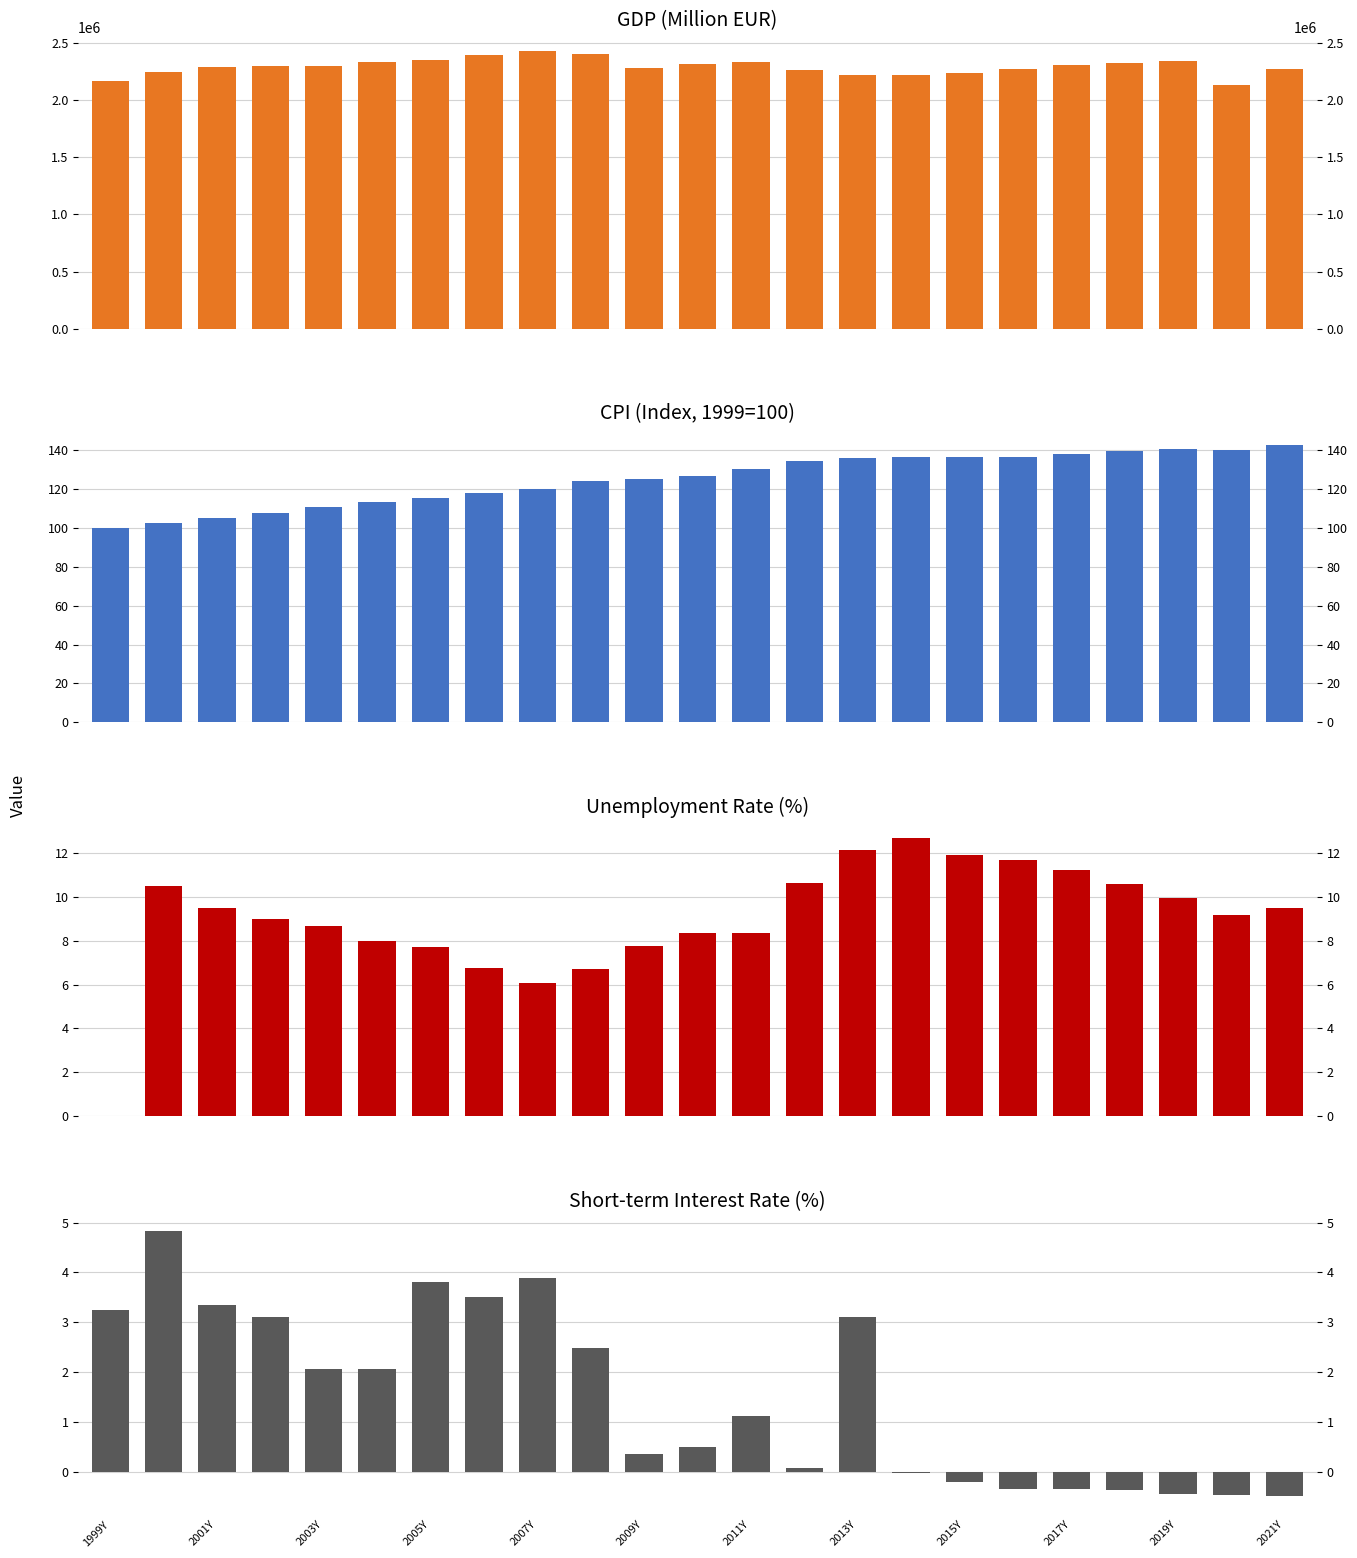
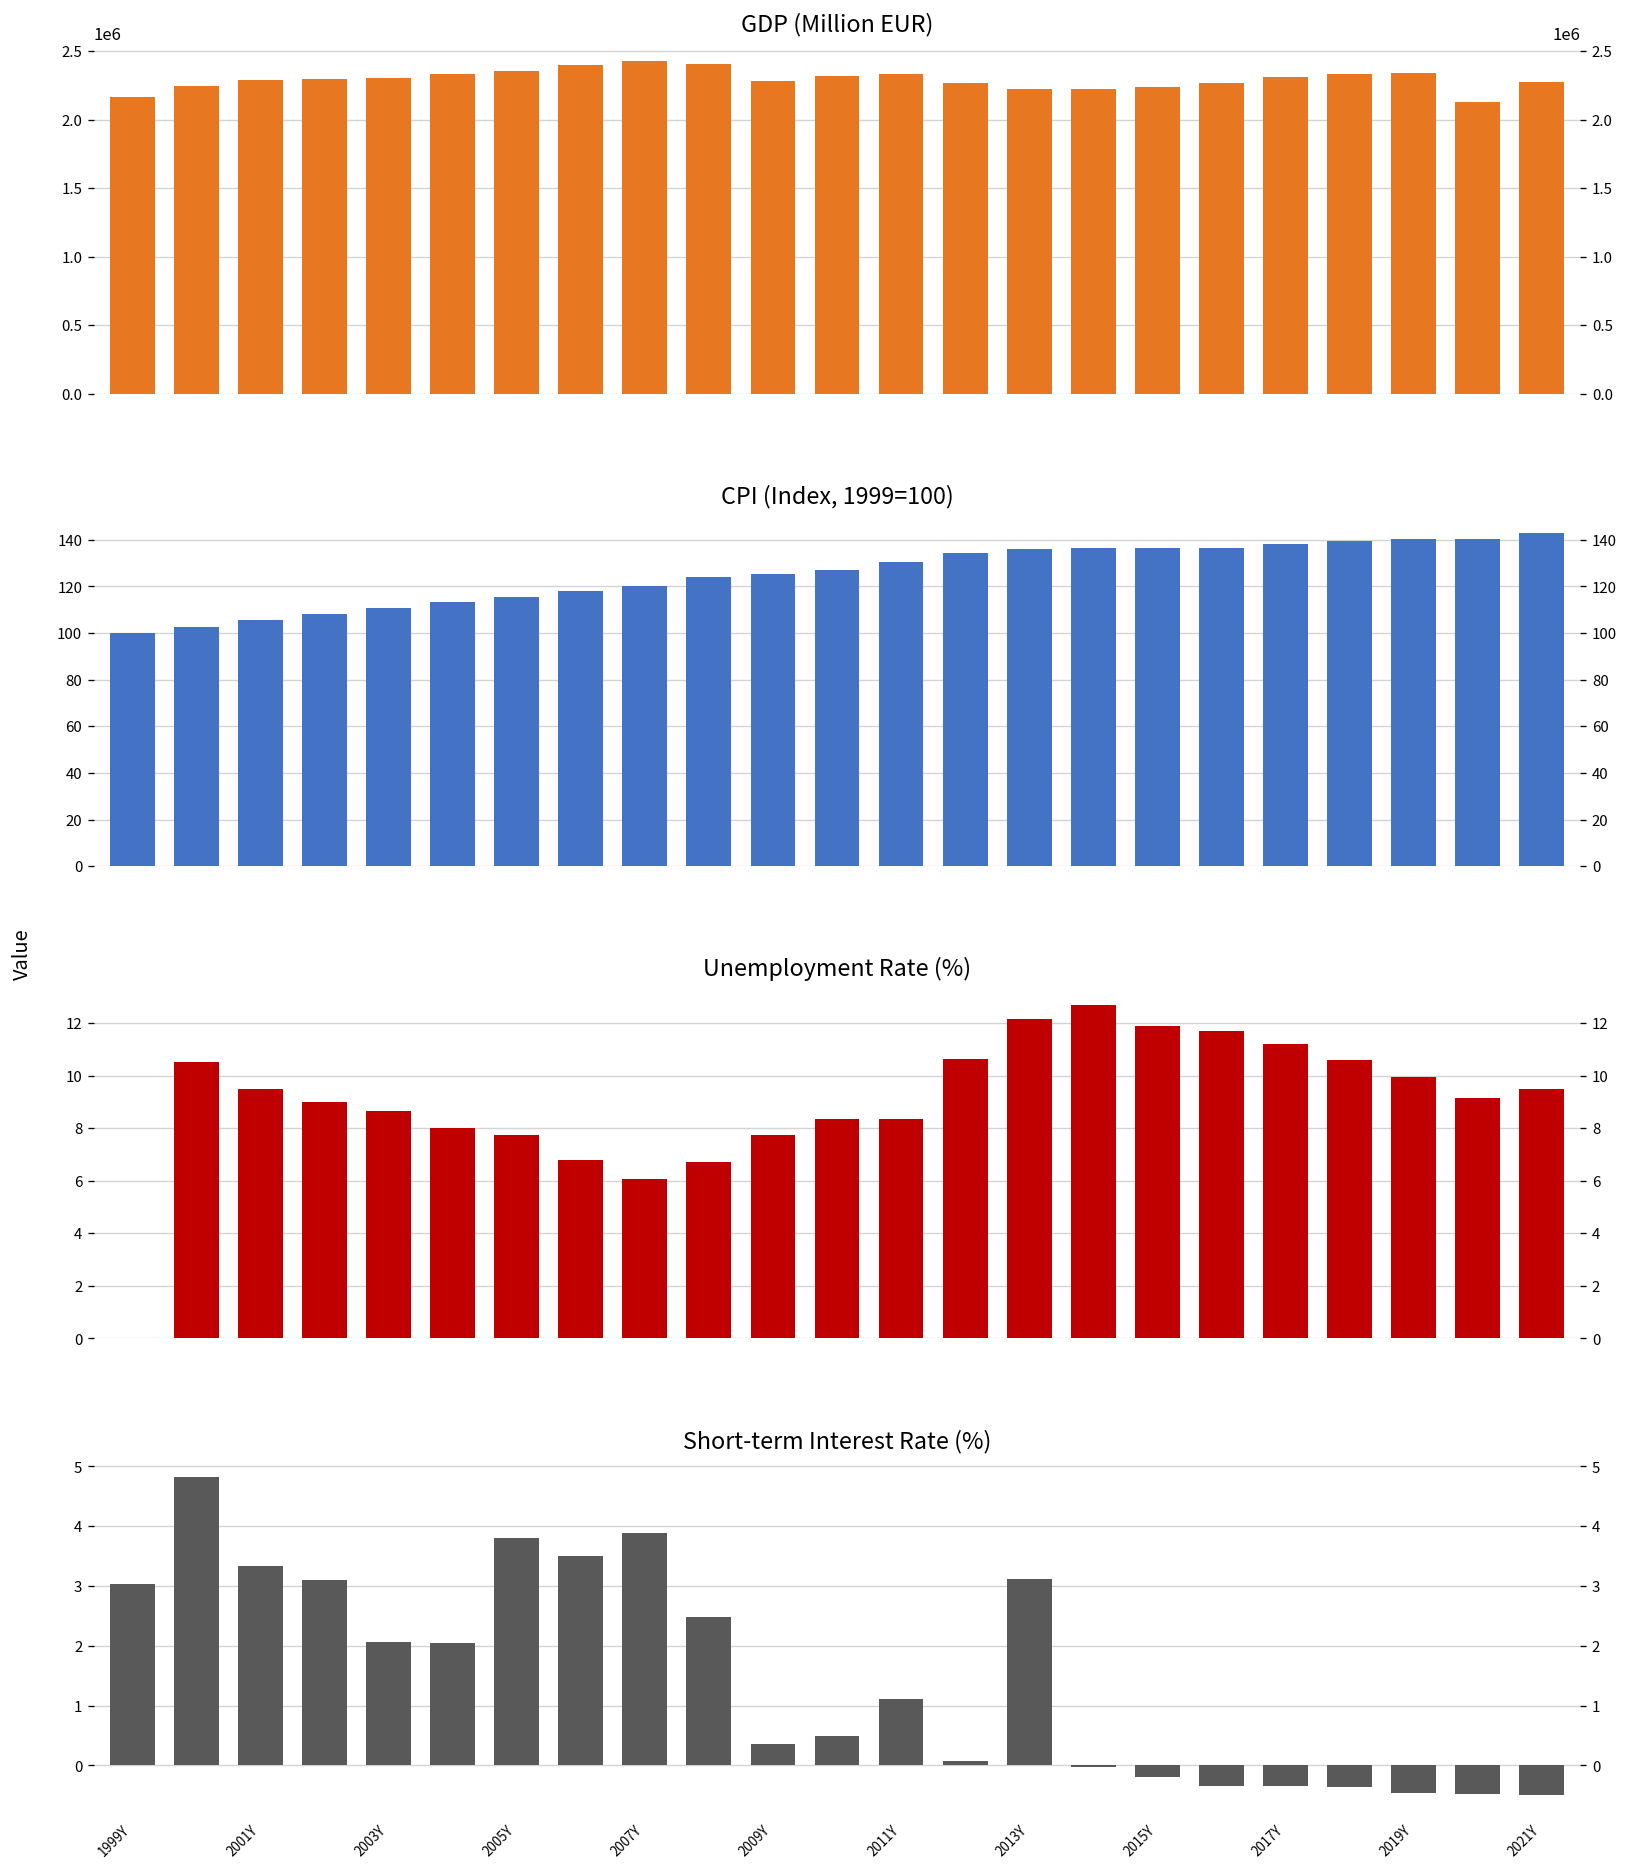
  {
    "Short-term Interest Rate (%)": {
-     "1999Y": 3.2,
+     "1999Y": 3.0,
      "2001Y": 3.3,
      "2003Y": 2.1,
      "2005Y": 3.8,
      "2007Y": 3.9,
      "2009Y": 0.4,
      "2011Y": 1.1,
      "2013Y": 3.1,
      "2015Y": -0.2,
      "2017Y": -0.3,
      "2019Y": -0.5,
      "2021Y": -0.5
    }
  }
